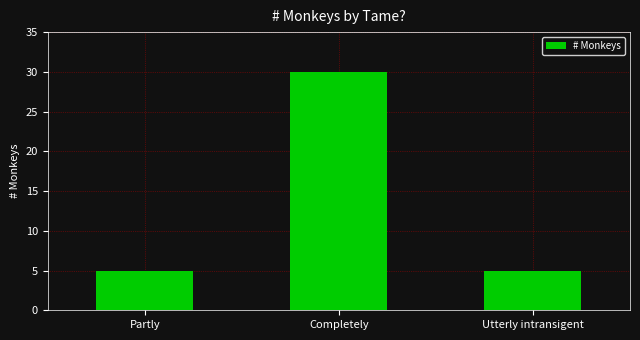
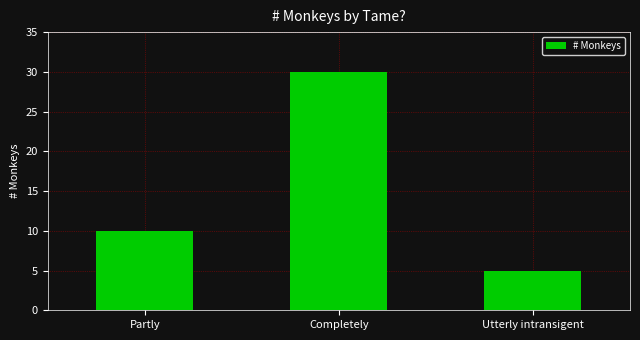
  {
-   "Partly": 5,
+   "Partly": 10,
    "Completely": 30,
    "Utterly intransigent": 5
  }
